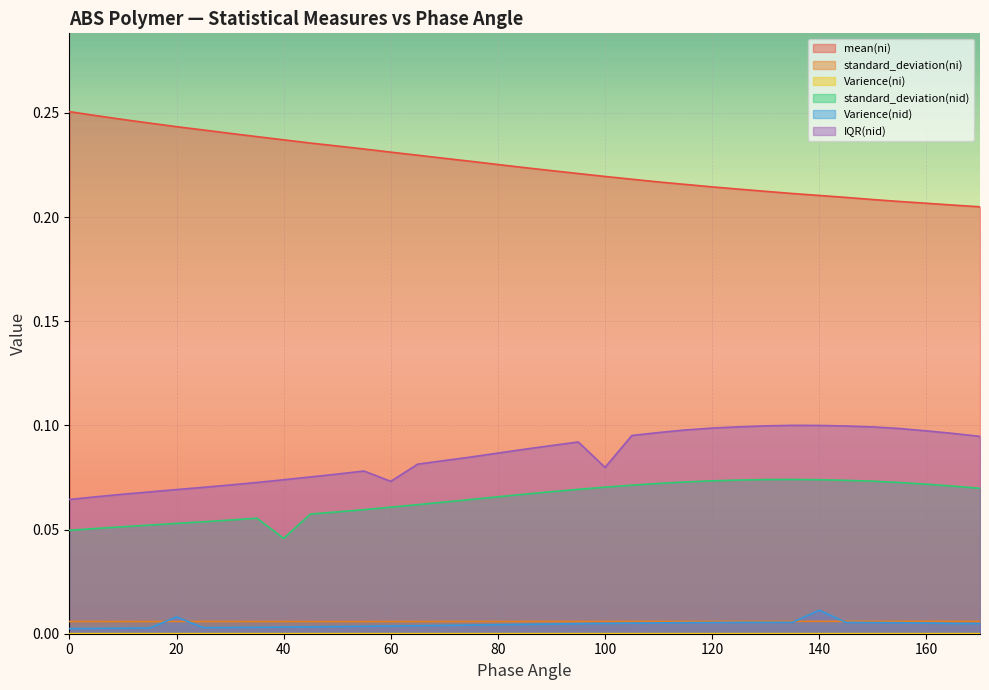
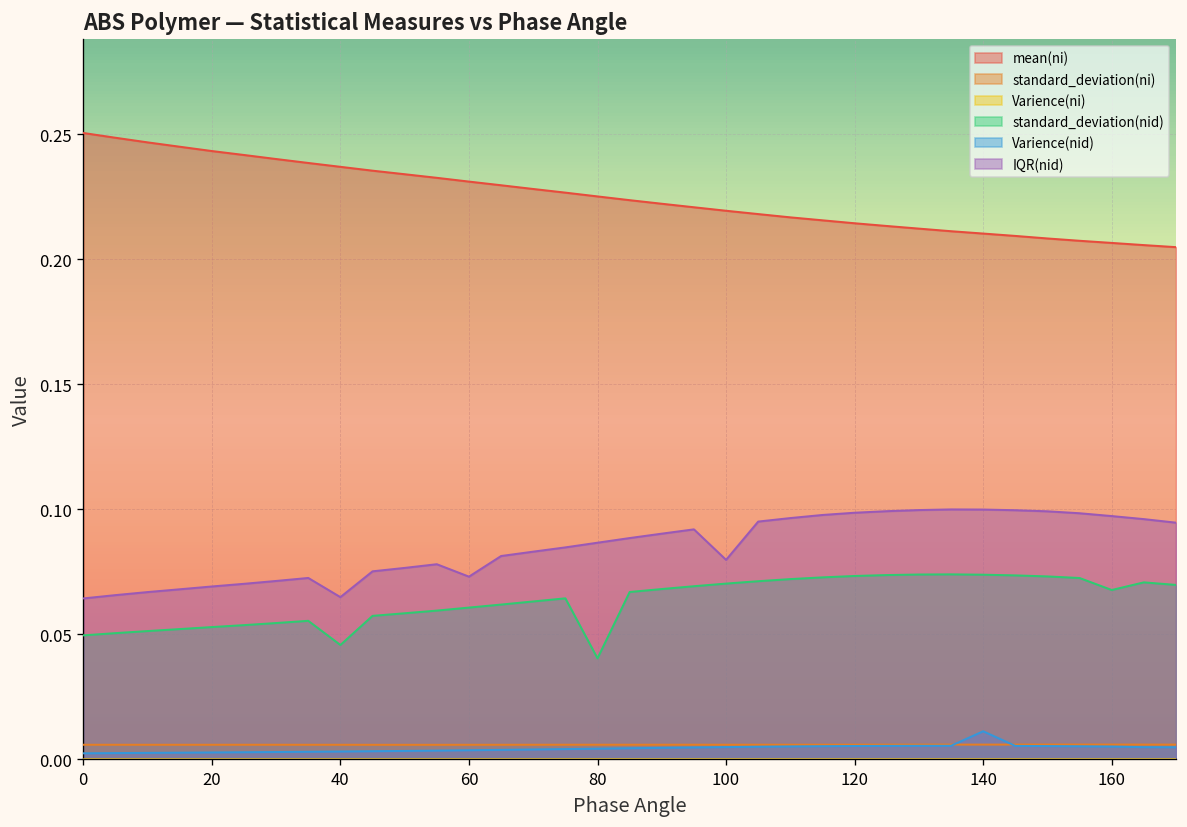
  {
    "standard_deviation(nid)": {
      "0": 0.050,
      "20": 0.053,
      "40": 0.046,
      "60": 0.061,
-     "80": 0.066,
+     "80": 0.040,
      "100": 0.070,
      "120": 0.073,
      "140": 0.074,
-     "160": 0.072
+     "160": 0.068
    },
    "Varience(nid)": {
      "0": 0.002,
-     "20": 0.008,
+     "20": 0.003,
      "40": 0.003,
      "60": 0.004,
      "80": 0.004,
      "140": 0.011
    },
    "IQR(nid)": {
      "0": 0.064,
      "20": 0.069,
-     "40": 0.074,
+     "40": 0.065,
      "60": 0.073,
      "80": 0.087,
      "100": 0.080,
      "120": 0.099,
      "140": 0.100,
      "160": 0.097
    }
  }
